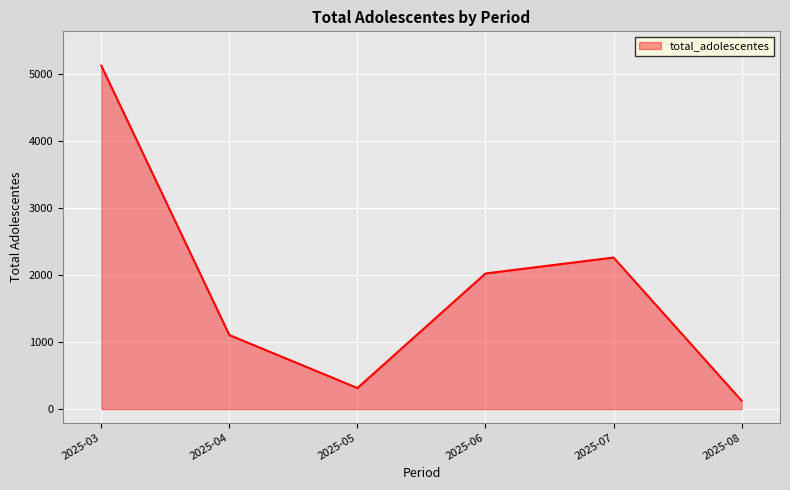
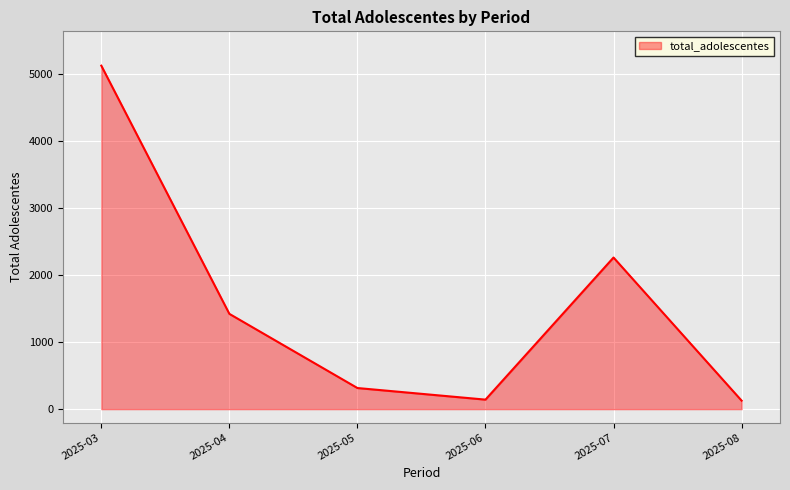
  {
    "2025-03": 5100,
-   "2025-04": 1100,
+   "2025-04": 1400,
    "2025-05": 300,
-   "2025-06": 2000,
+   "2025-06": 100,
    "2025-07": 2300,
    "2025-08": 100
  }
